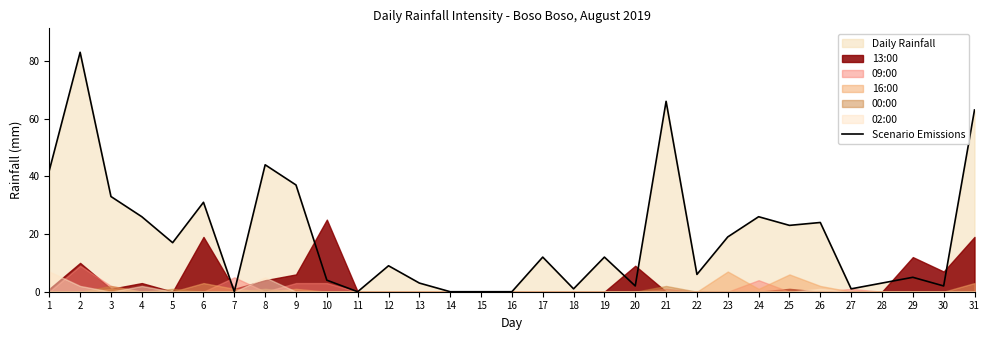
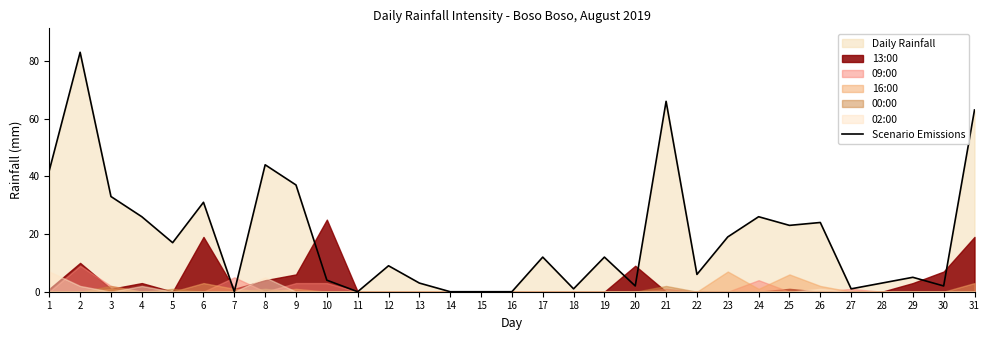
  {
    "13:00": {
      "1": 1,
      "2": 10,
      "4": 3,
      "6": 19,
      "8": 4,
      "9": 6,
      "10": 25,
      "20": 9,
      "25": 1,
-     "29": 12,
+     "29": 3,
      "30": 7,
      "31": 19
    }
  }
